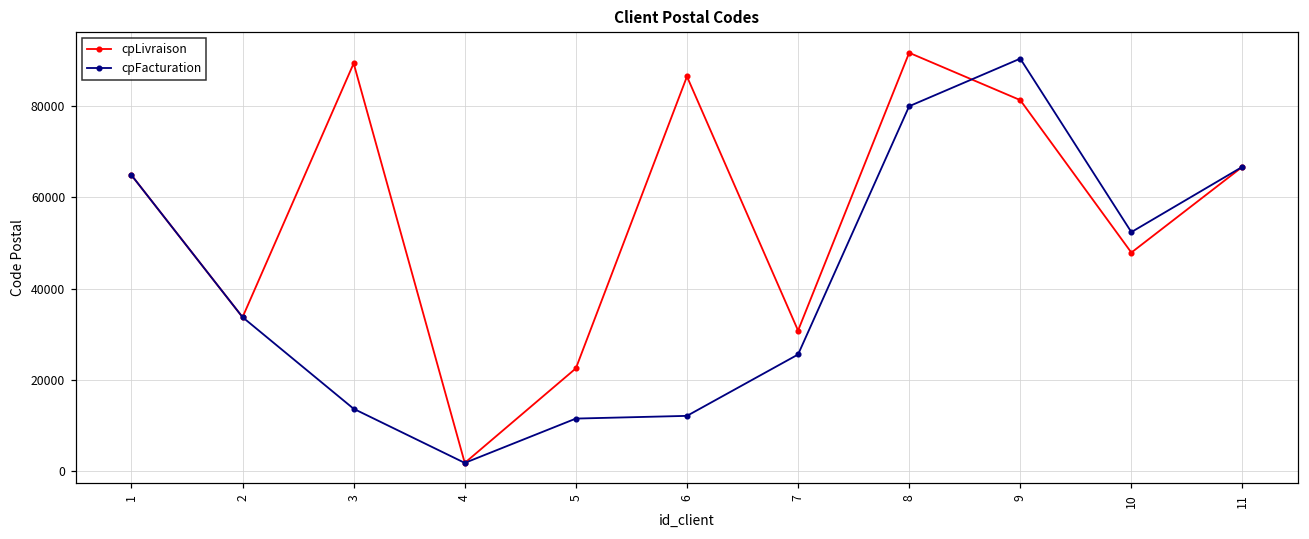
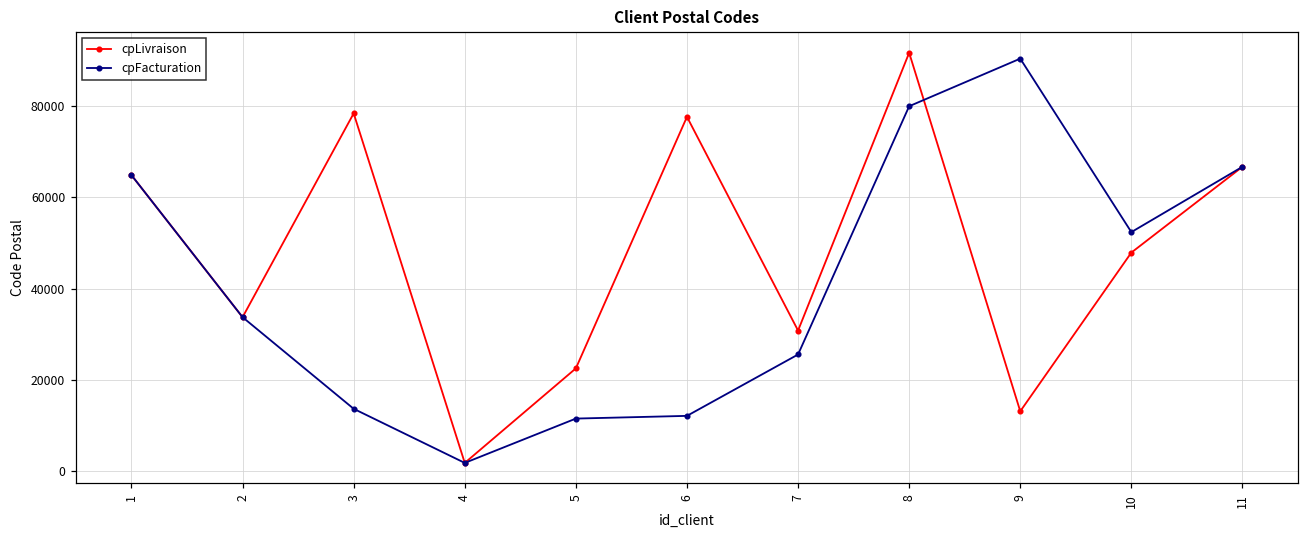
  {
    "cpLivraison": {
-     "3": 89000,
+     "3": 78000,
      "5": 23000,
-     "6": 86000,
+     "6": 78000,
      "7": 31000,
      "8": 92000,
-     "9": 81000,
+     "9": 13000,
      "10": 48000
    },
    "cpFacturation": {
      "3": 14000,
      "5": 12000,
      "6": 12000,
      "7": 26000,
      "8": 80000,
      "9": 90000,
      "10": 52000
    }
  }
